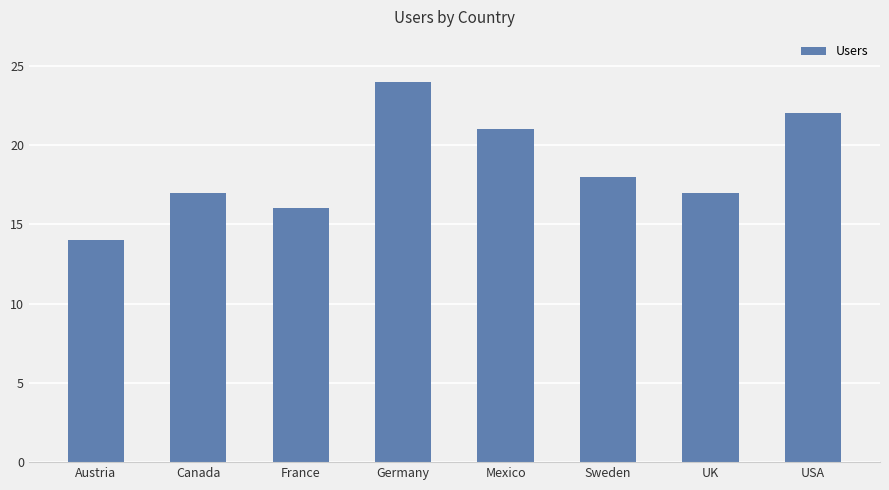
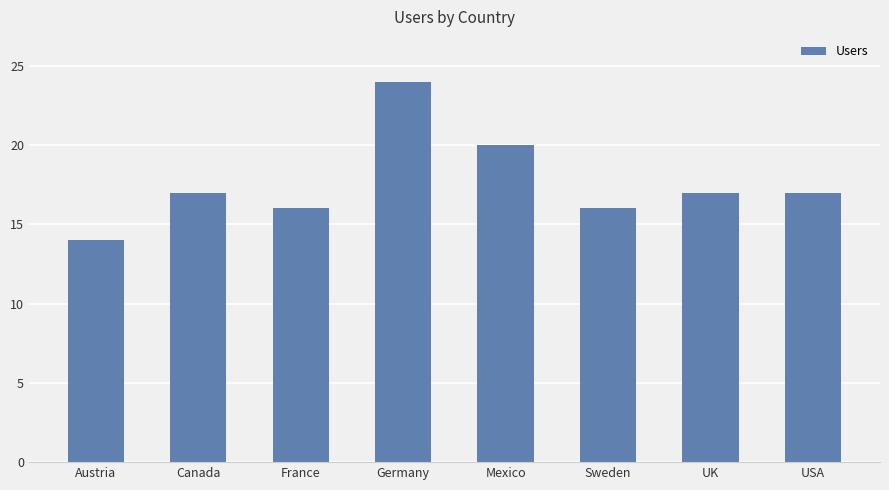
  {
    "Austria": 14,
    "Canada": 17,
    "France": 16,
    "Germany": 24,
-   "Mexico": 21,
-   "Sweden": 18,
+   "Mexico": 20,
+   "Sweden": 16,
    "UK": 17,
-   "USA": 22
+   "USA": 17
  }
